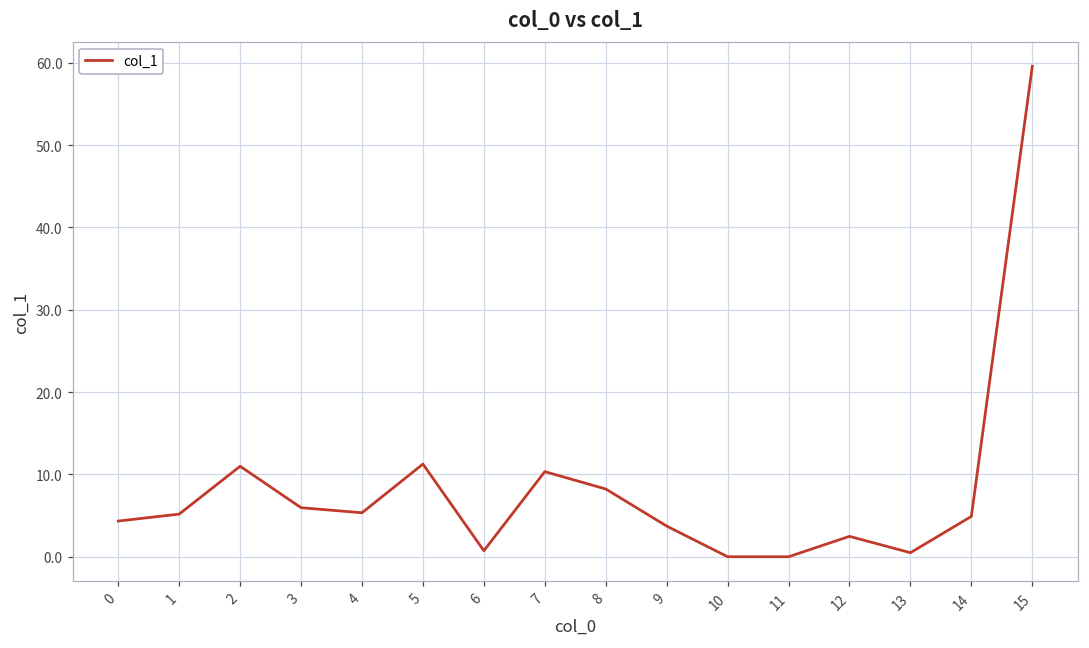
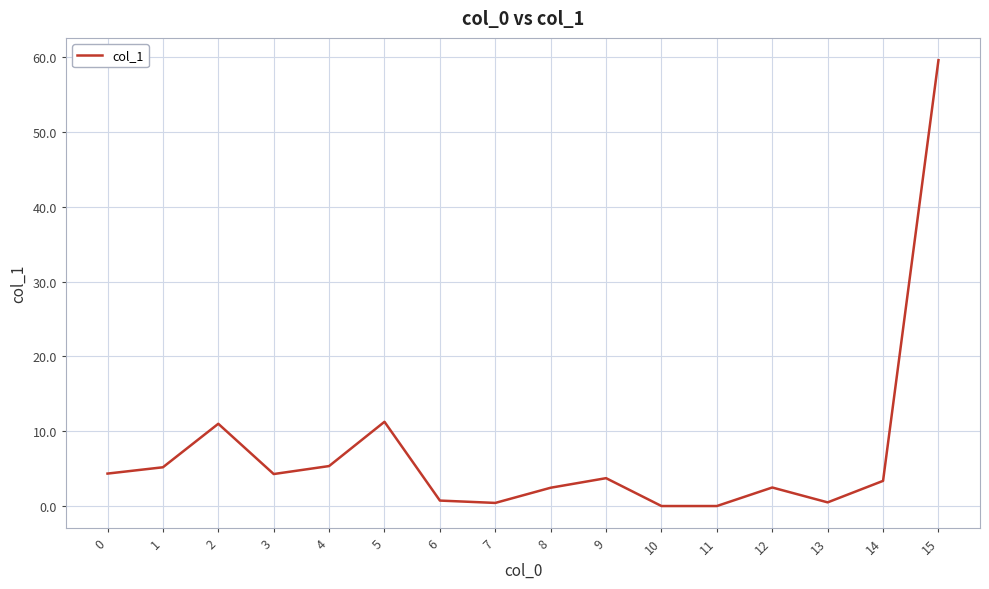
  {
    "0": 4,
    "1": 5,
    "2": 11,
-   "3": 6,
+   "3": 4,
    "4": 5,
    "5": 11,
    "6": 1,
-   "7": 10,
-   "8": 8,
+   "7": 0,
+   "8": 2,
    "9": 4,
    "10": 0,
    "11": 0,
    "12": 2,
    "13": 0,
-   "14": 5,
+   "14": 3,
    "15": 60
  }
